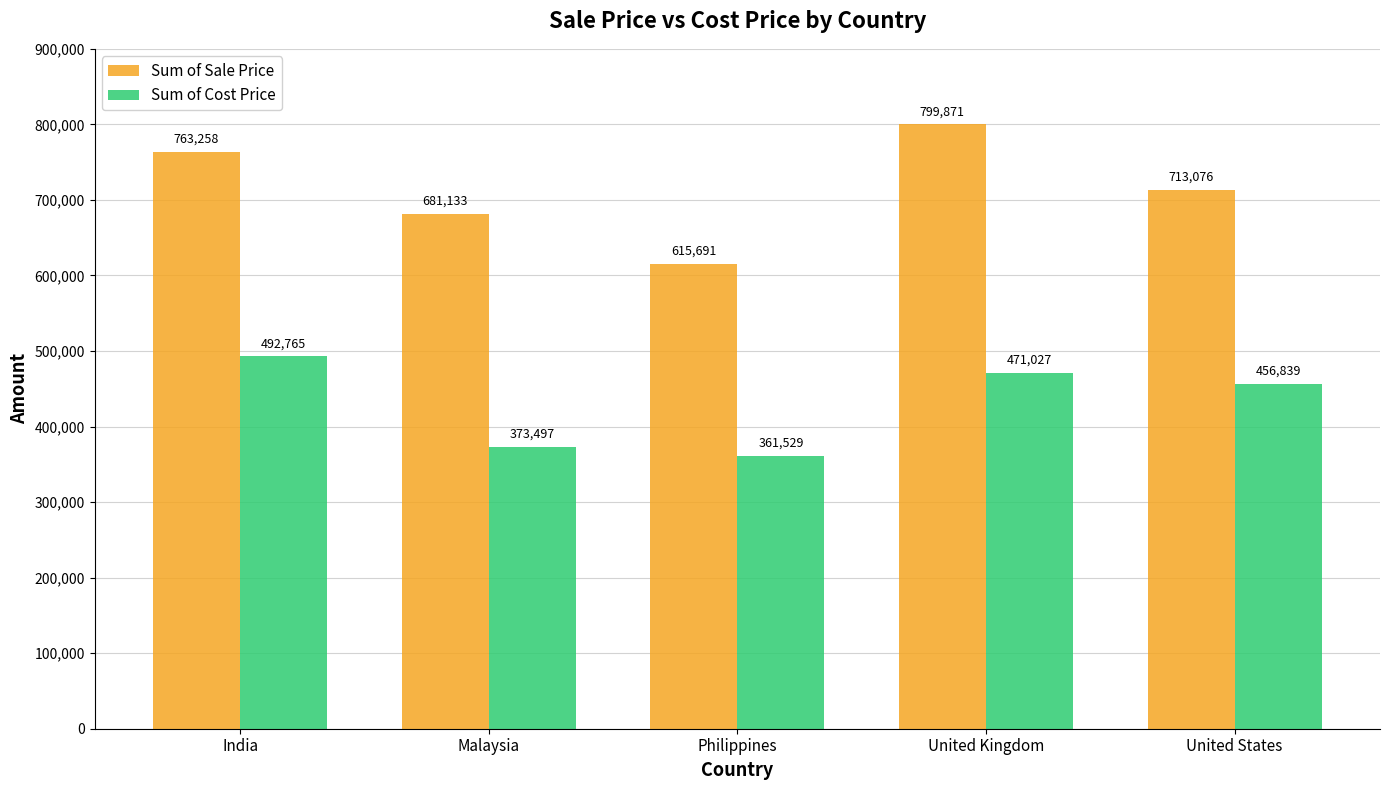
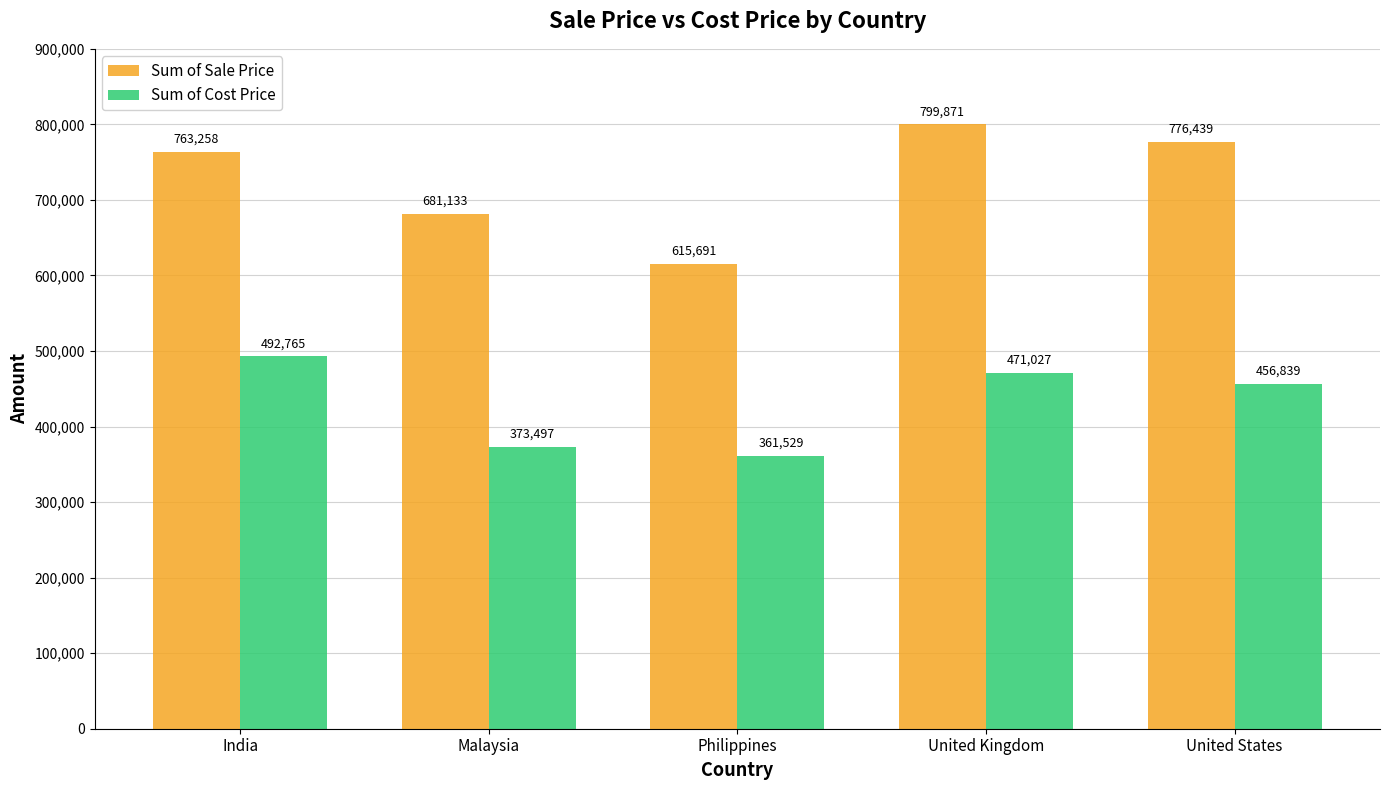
  {
    "Sum of Sale Price": {
      "India": "763,258",
      "Malaysia": "681,133",
      "Philippines": "615,691",
      "United Kingdom": "799,871",
-     "United States": "713,076"
+     "United States": "776,439"
    },
    "Sum of Cost Price": {
      "India": "492,765",
      "Malaysia": "373,497",
      "United States": "456,839"
    }
  }
